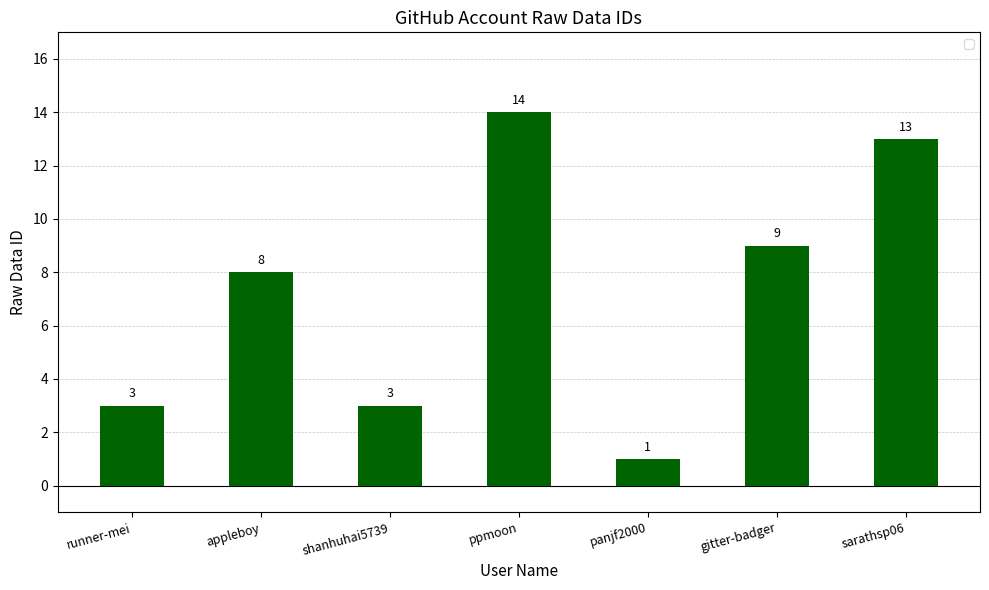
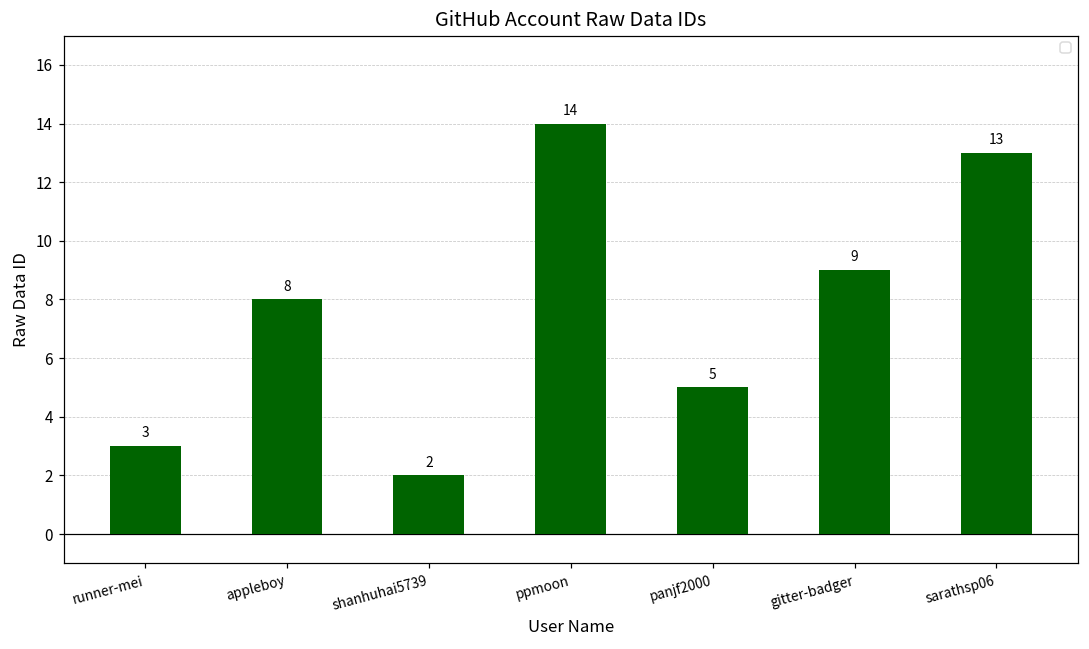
  {
    "runner-mei": 3,
    "appleboy": 8,
-   "shanhuhai5739": 3,
+   "shanhuhai5739": 2,
    "ppmoon": 14,
-   "panjf2000": 1,
+   "panjf2000": 5,
    "gitter-badger": 9,
    "sarathsp06": 13
  }
